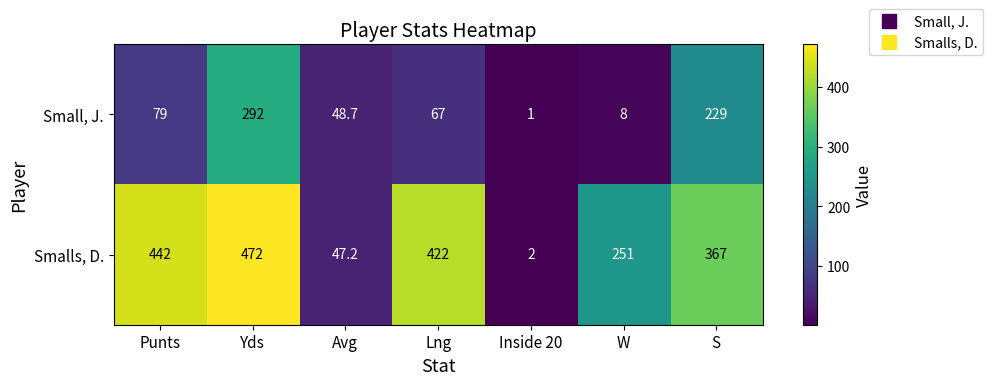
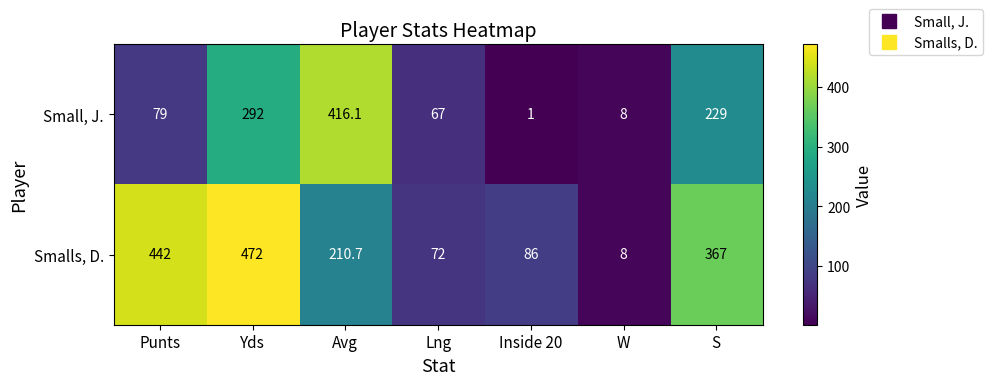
  {
    "Small, J.": {
      "Punts": 79,
      "Yds": 292,
-     "Avg": 48.7,
+     "Avg": 416.1,
      "Lng": 67,
      "Inside 20": 1,
      "W": 8,
      "S": 229
    },
    "Smalls, D.": {
      "Punts": 442,
      "Yds": 472,
-     "Avg": 47.2,
-     "Lng": 422,
-     "Inside 20": 2,
-     "W": 251,
+     "Avg": 210.7,
+     "Lng": 72,
+     "Inside 20": 86,
+     "W": 8,
      "S": 367
    }
  }
